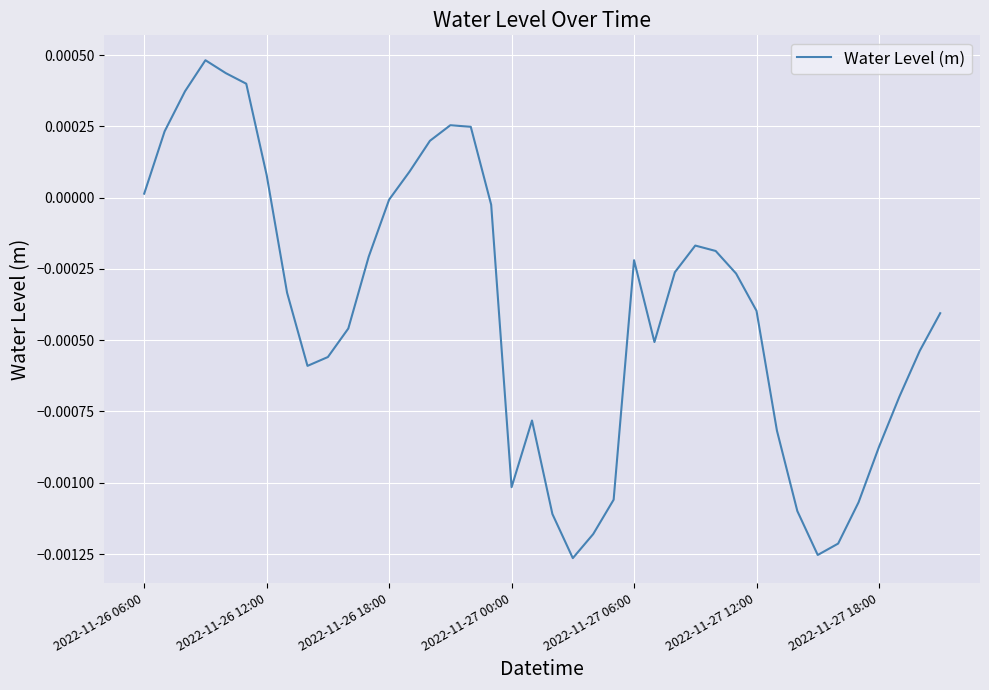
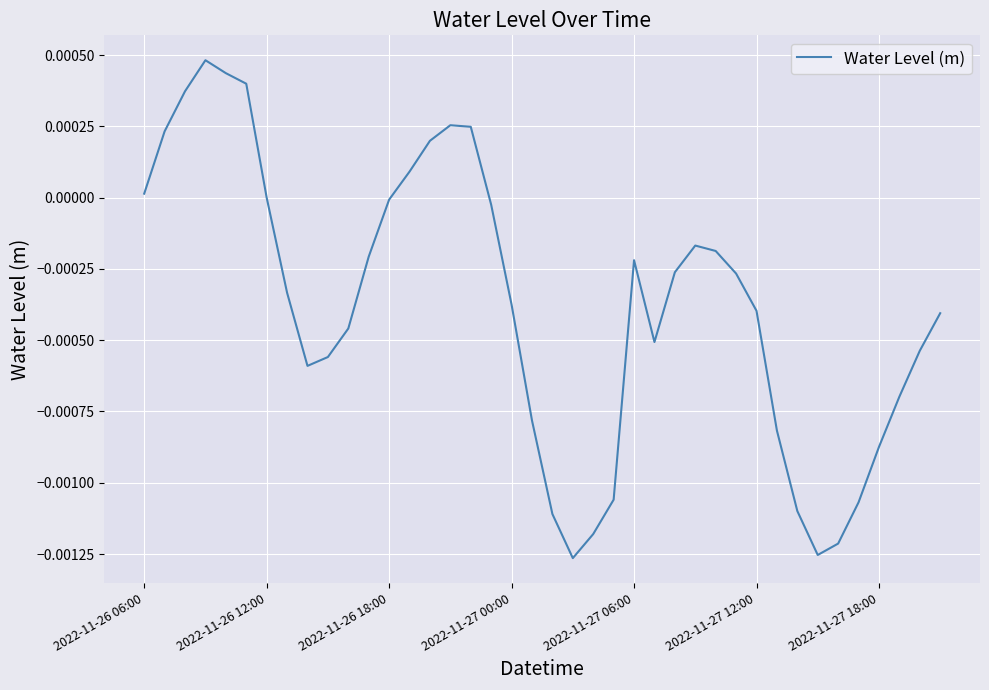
  {
    "2022-11-26 06:00": 0.00001,
-   "2022-11-26 12:00": 0.0001,
+   "2022-11-26 12:00": 0.0000,
    "2022-11-26 18:00": -0.00001,
-   "2022-11-27 00:00": -0.00102,
+   "2022-11-27 00:00": -0.00038,
    "2022-11-27 06:00": -0.00022,
    "2022-11-27 12:00": -0.00040,
    "2022-11-27 18:00": -0.00087
  }
